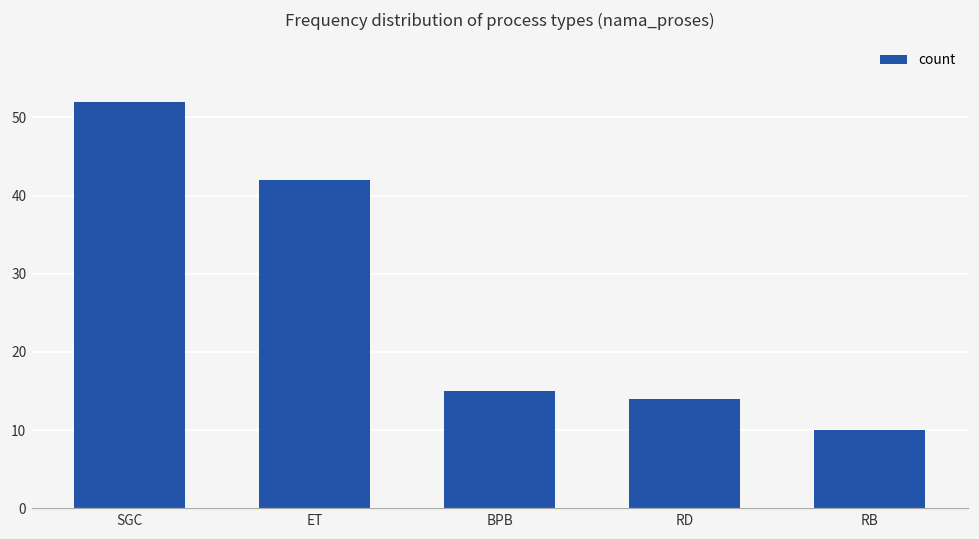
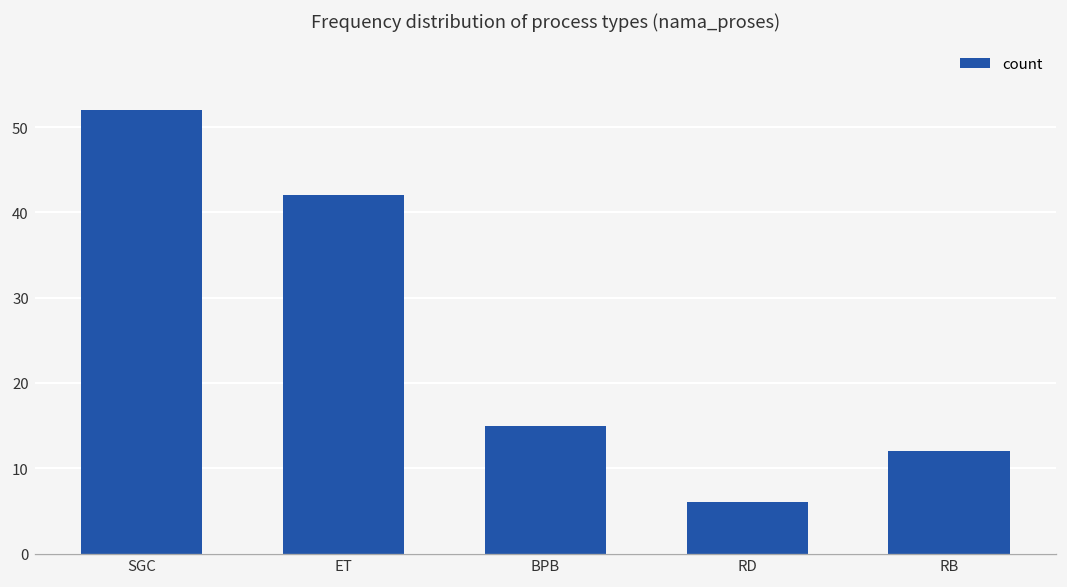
  {
    "SGC": 52,
    "ET": 42,
    "BPB": 15,
-   "RD": 14,
-   "RB": 10
+   "RD": 6,
+   "RB": 12
  }
